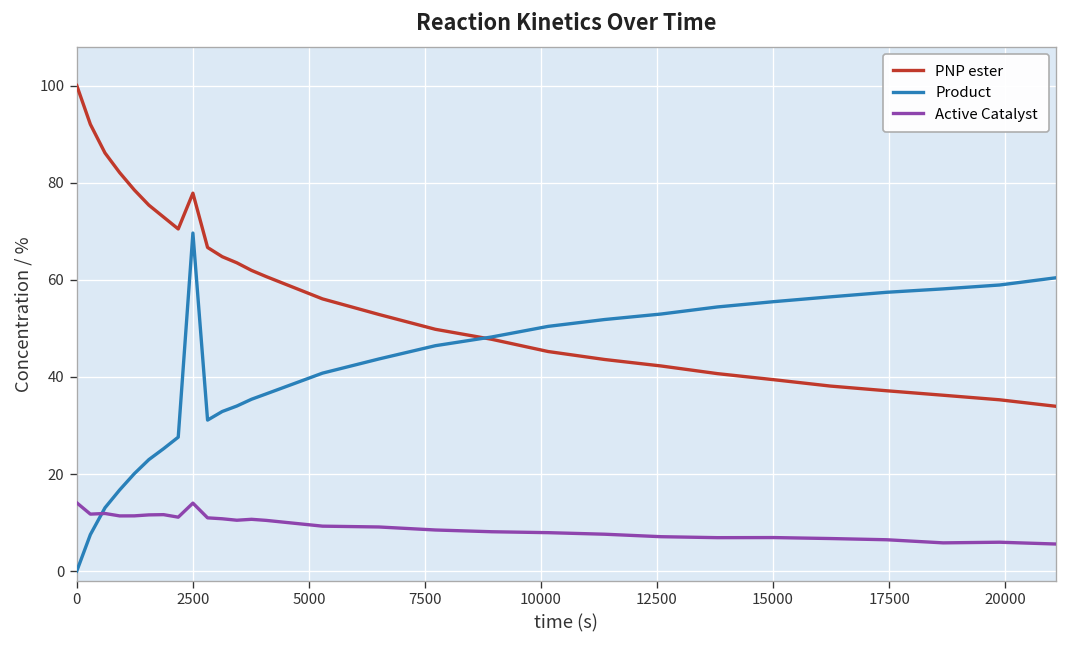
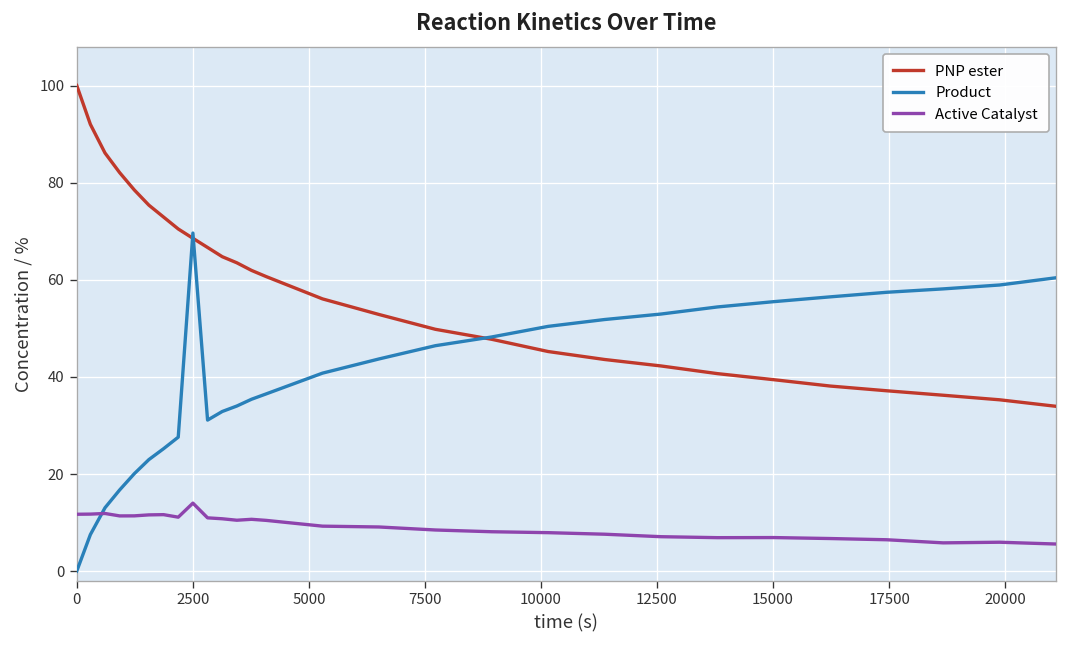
  {
    "PNP ester": {
      "0": 100,
-     "2500": 78
+     "2500": 69
    },
    "Product": {
      "0": 0,
      "2500": 70
    },
    "Active Catalyst": {
-     "0": 14,
+     "0": 12,
      "2500": 14
    }
  }
